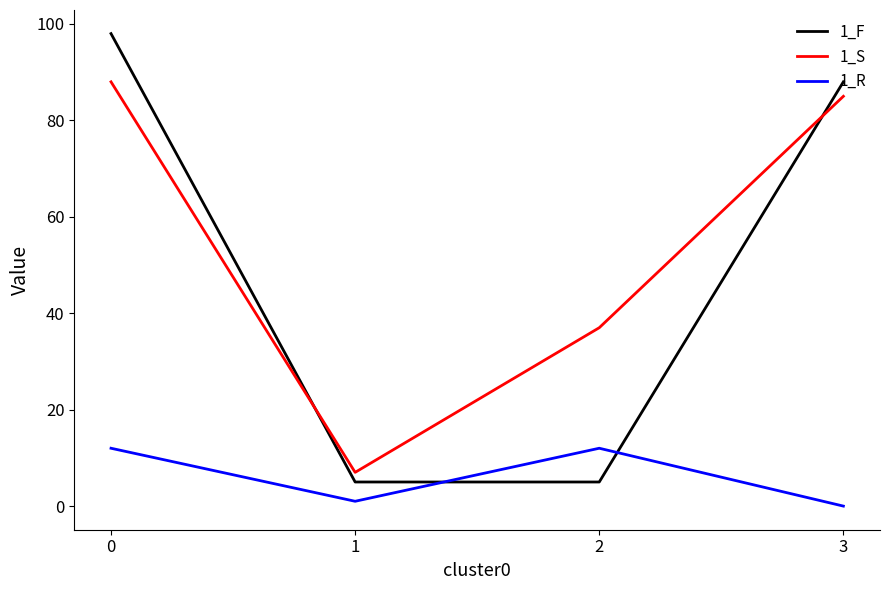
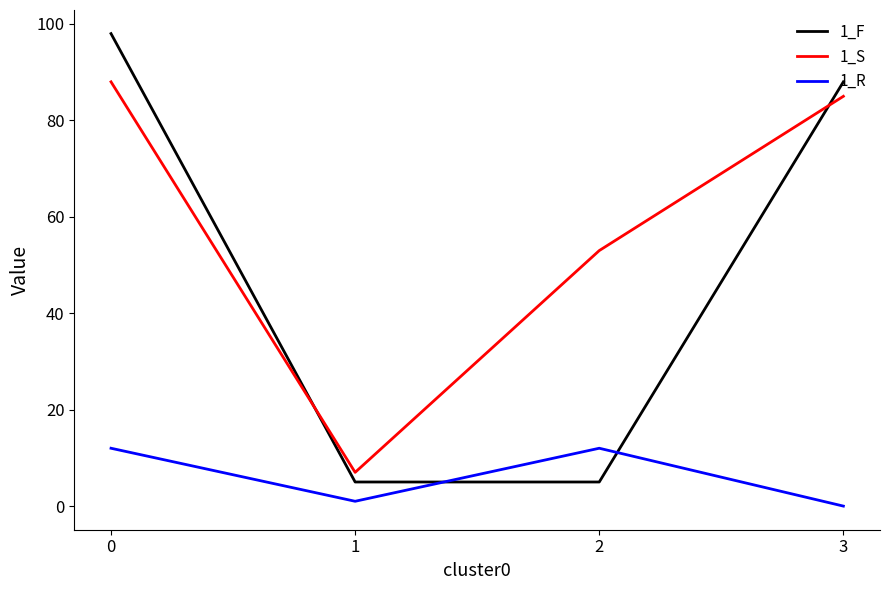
  {
    "1_F": {
      "0": 98,
      "1": 5,
      "2": 5,
      "3": 88
    },
    "1_S": {
      "0": 88,
      "1": 7,
-     "2": 37,
+     "2": 53,
      "3": 85
    },
    "1_R": {
      "0": 12,
      "1": 1,
      "2": 12,
      "3": 0
    }
  }
